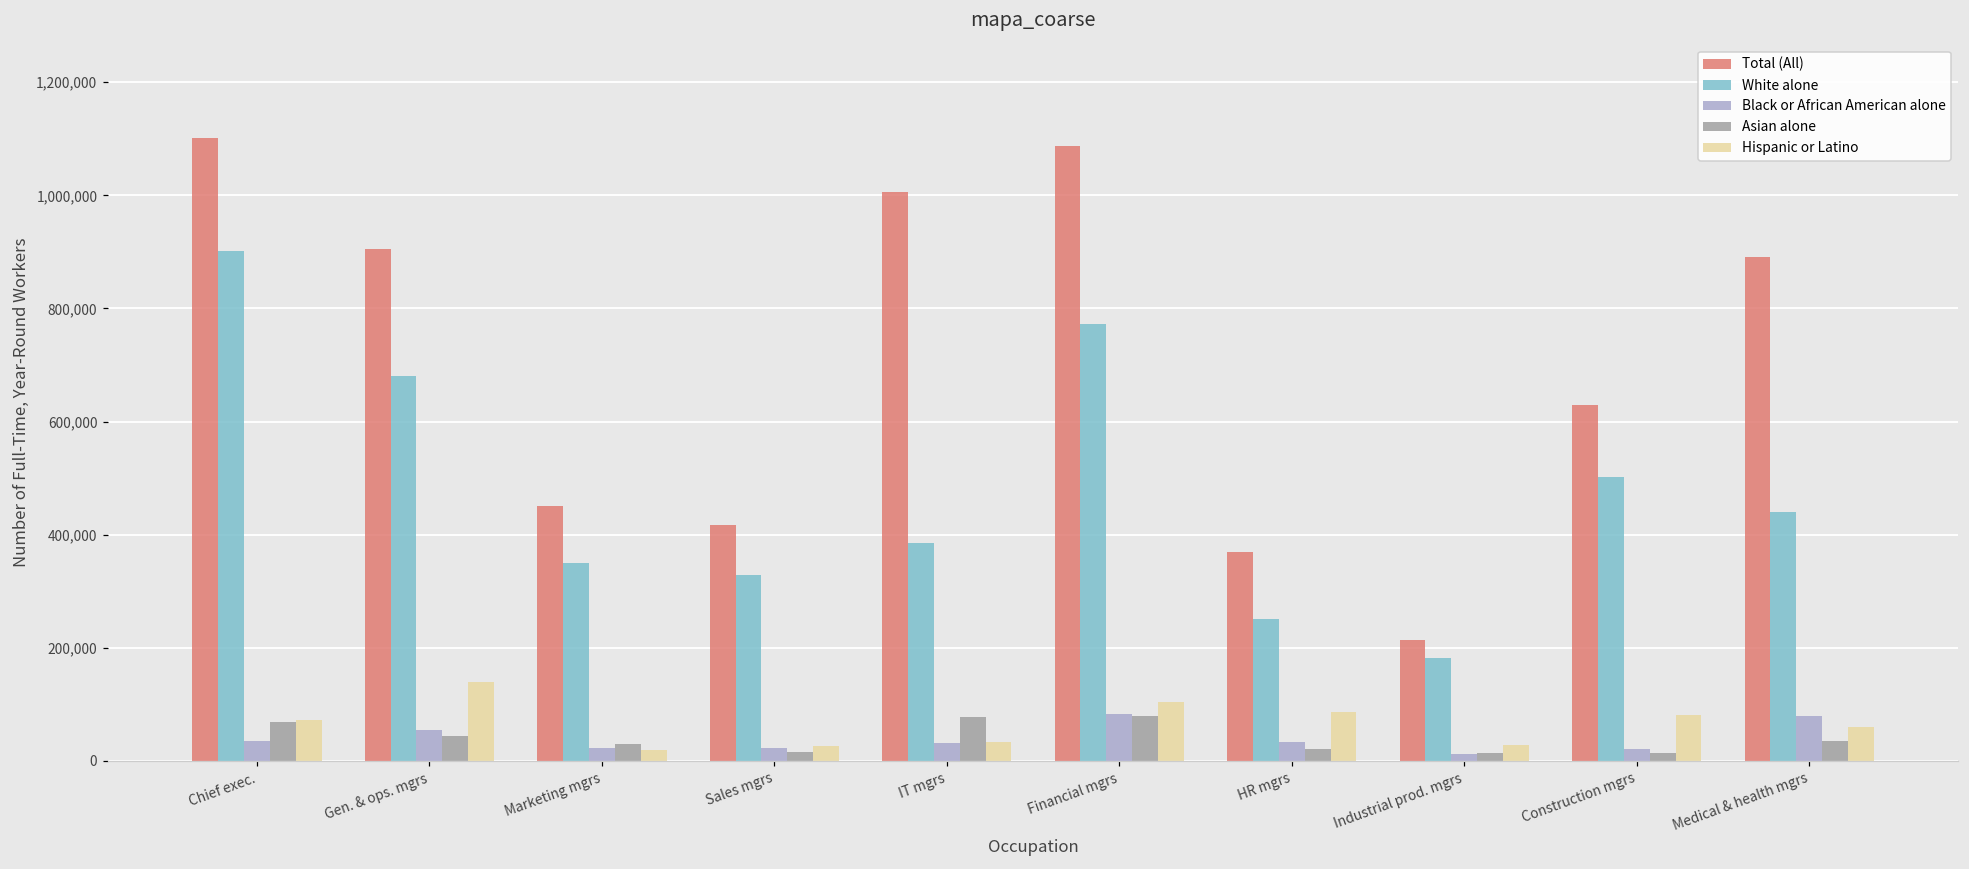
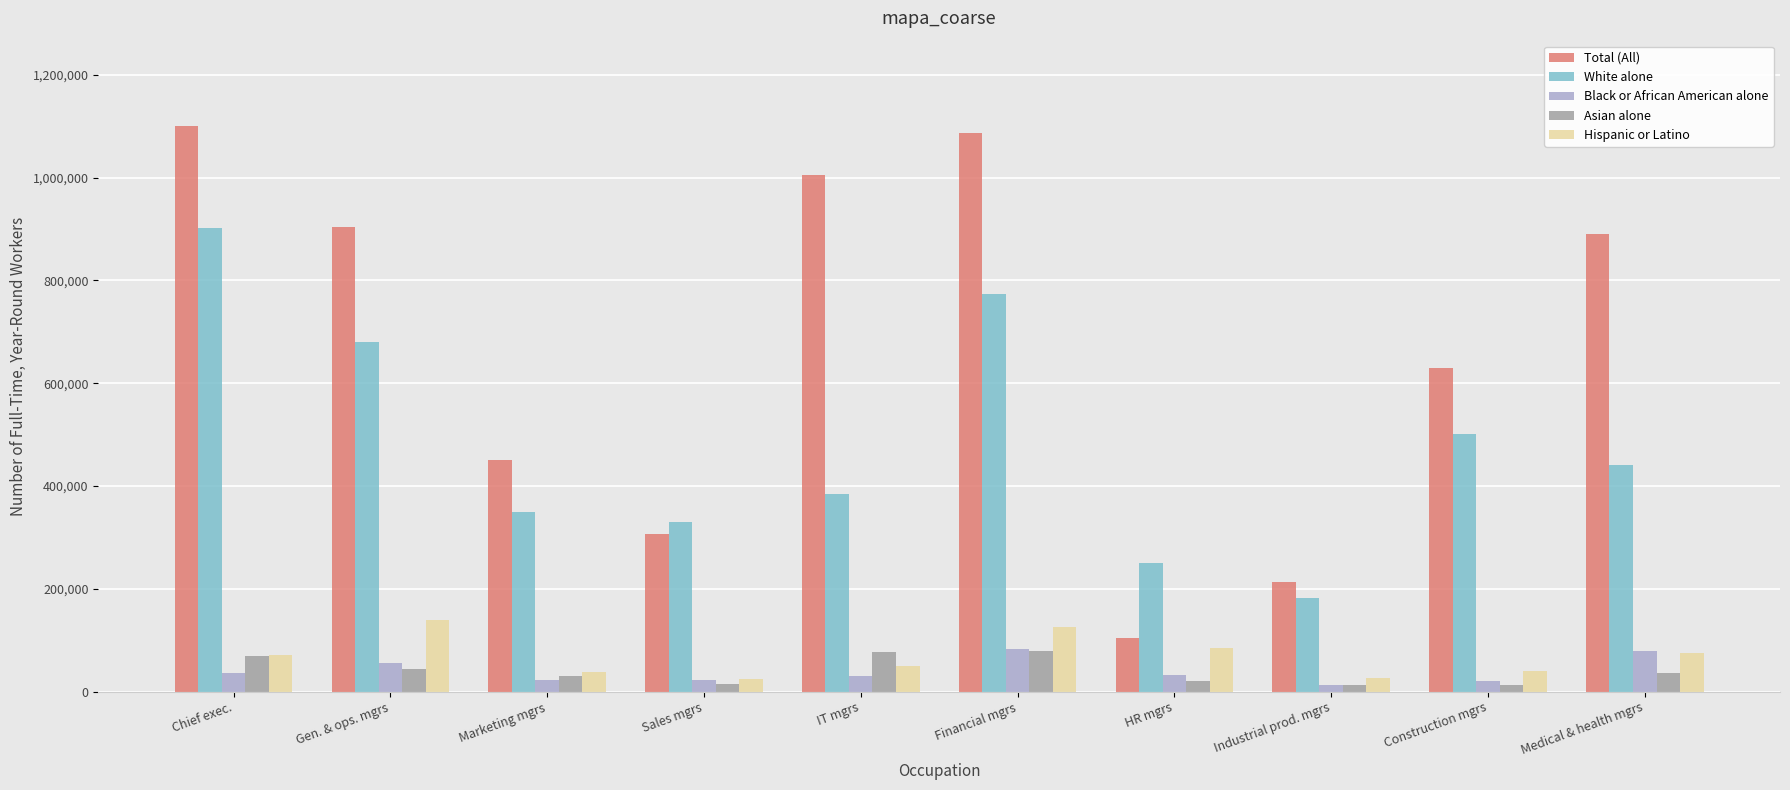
  {
    "Total (All)": {
      "Chief exec.": "1,100,000",
      "Gen. & ops. mgrs": "900,000",
      "Marketing mgrs": "450,000",
-     "Sales mgrs": "420,000",
+     "Sales mgrs": "310,000",
      "IT mgrs": "1,010,000",
      "Financial mgrs": "1,090,000",
-     "HR mgrs": "370,000",
+     "HR mgrs": "100,000",
      "Industrial prod. mgrs": "210,000",
      "Construction mgrs": "630,000",
      "Medical & health mgrs": "890,000"
    },
    "Hispanic or Latino": {
      "Chief exec.": "70,000",
      "Gen. & ops. mgrs": "140,000",
-     "Marketing mgrs": "20,000",
+     "Marketing mgrs": "40,000",
      "Sales mgrs": "30,000",
-     "IT mgrs": "30,000",
-     "Financial mgrs": "100,000",
+     "IT mgrs": "50,000",
+     "Financial mgrs": "130,000",
      "HR mgrs": "90,000",
      "Industrial prod. mgrs": "30,000",
-     "Construction mgrs": "80,000",
-     "Medical & health mgrs": "60,000"
+     "Construction mgrs": "40,000",
+     "Medical & health mgrs": "80,000"
    }
  }
